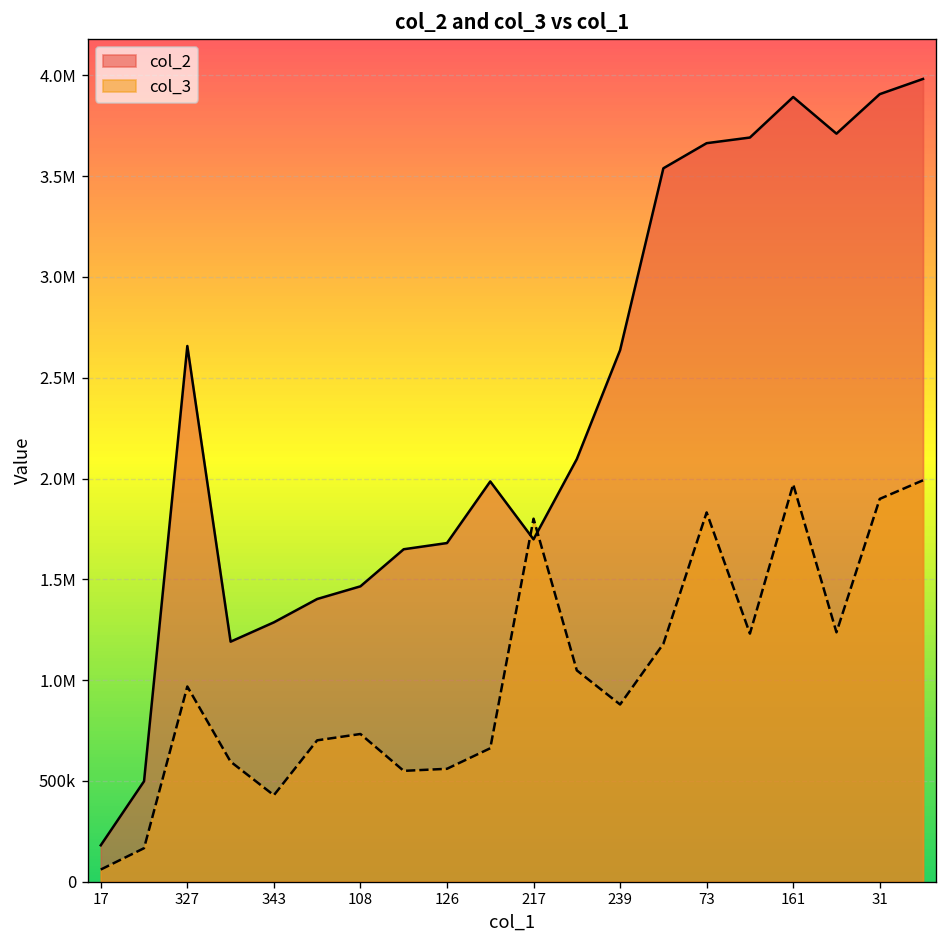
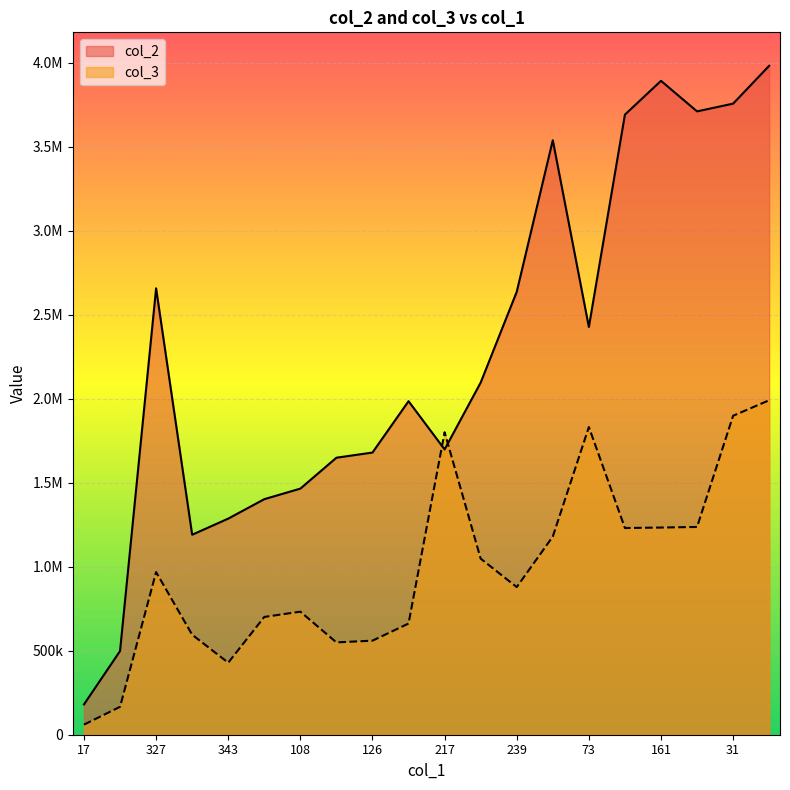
  {
    "col_2": {
      "327": 2660000,
      "343": 1290000,
      "108": 1470000,
      "126": 1680000,
      "217": 1700000,
      "239": 2640000,
-     "73": 3660000,
+     "73": 2430000,
      "161": 3890000,
-     "31": 3910000
+     "31": 3760000
    },
    "col_3": {
      "327": 970000,
      "343": 430000,
      "108": 730000,
      "126": 560000,
      "217": 1800000,
      "239": 880000,
      "73": 1830000,
-     "161": 1970000,
+     "161": 1230000,
      "31": 1900000
    }
  }
